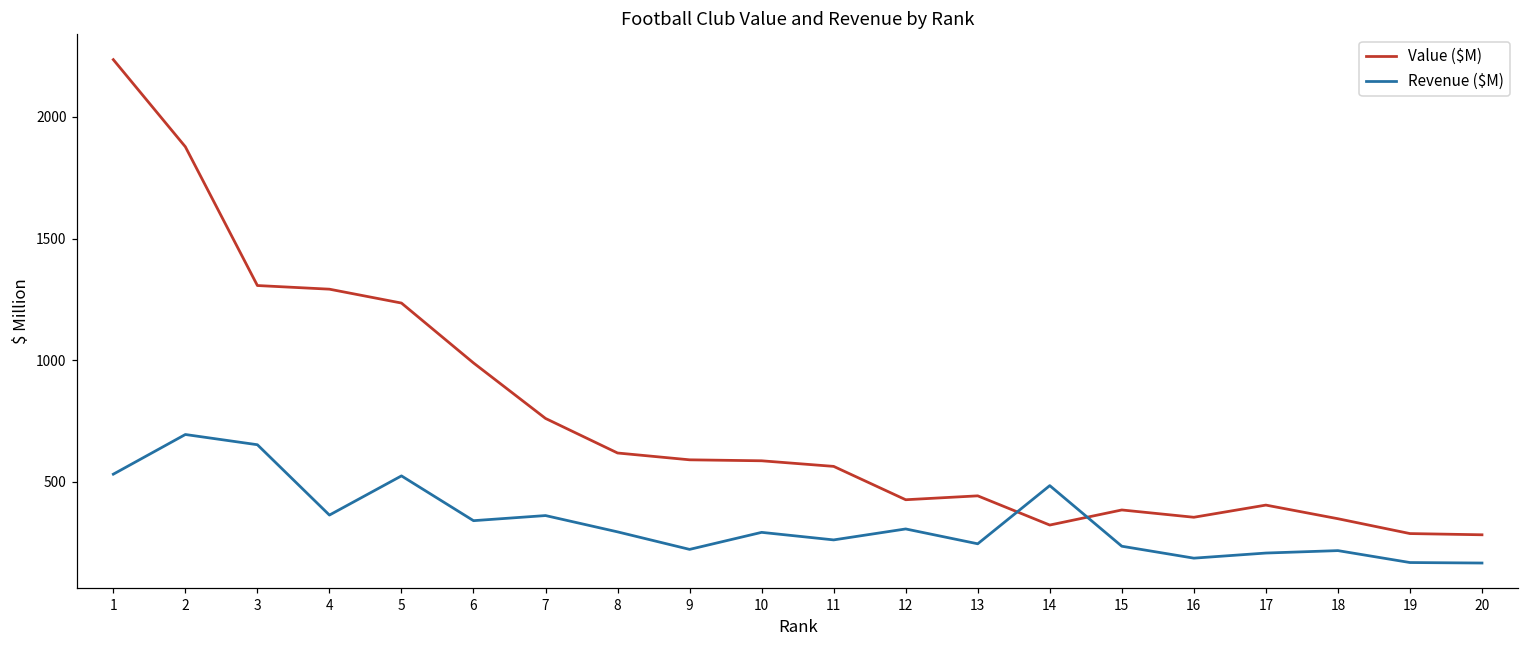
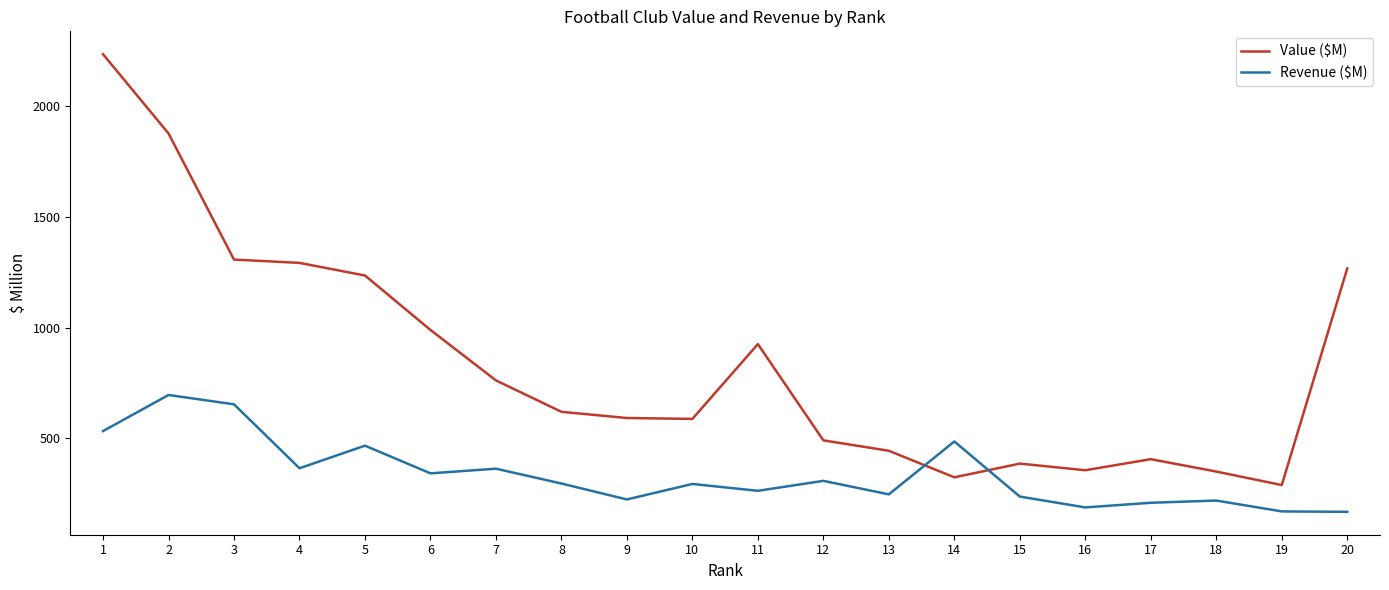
  {
    "Value ($M)": {
      "1": 2240,
      "2": 1880,
      "3": 1310,
      "4": 1290,
      "5": 1240,
      "6": 990,
      "7": 760,
      "8": 620,
      "9": 590,
      "10": 590,
-     "11": 560,
-     "12": 430,
+     "11": 930,
+     "12": 490,
      "13": 440,
      "14": 320,
      "15": 390,
      "16": 360,
      "17": 410,
      "18": 350,
      "19": 290,
-     "20": 280
+     "20": 1270
    },
    "Revenue ($M)": {
      "1": 530,
      "2": 700,
      "3": 650,
      "4": 360,
-     "5": 530,
+     "5": 470,
      "6": 340,
      "7": 360,
      "8": 300,
      "9": 220,
      "10": 290,
      "11": 260,
      "12": 310,
      "13": 250,
      "14": 490,
      "15": 240,
      "16": 190,
      "17": 210,
      "18": 220,
      "19": 170,
      "20": 170
    }
  }
